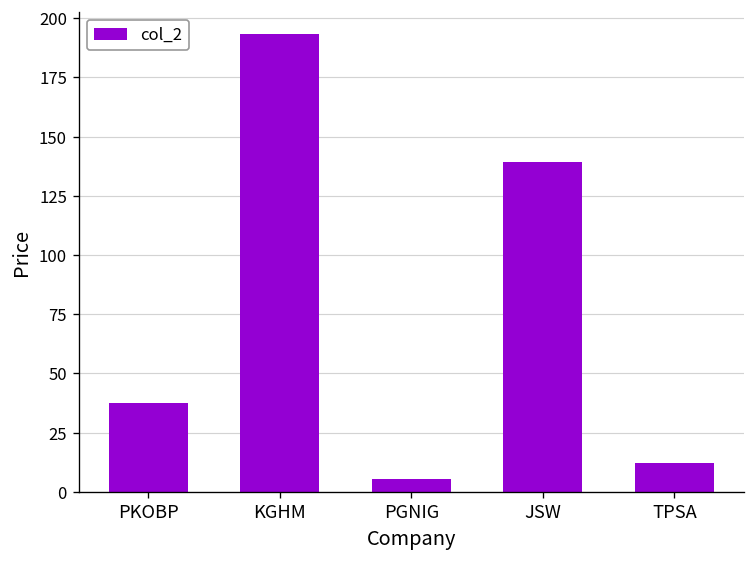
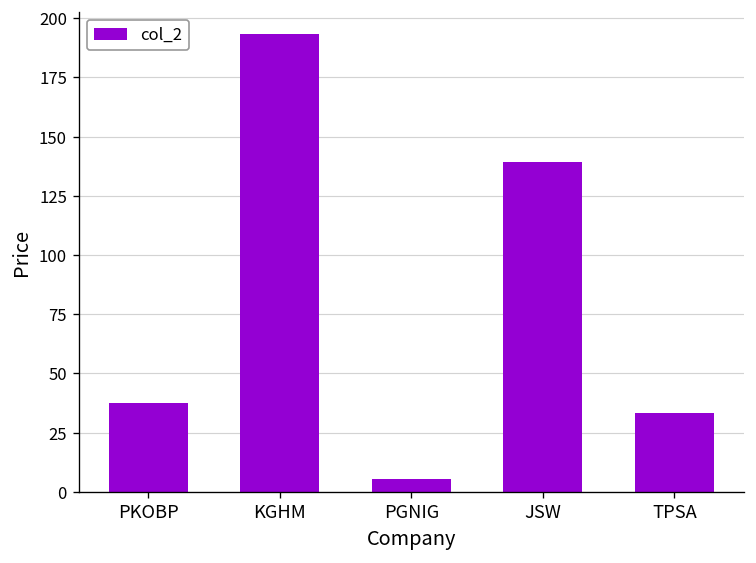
  {
    "PKOBP": 37,
    "KGHM": 193,
    "PGNIG": 5,
    "JSW": 139,
-   "TPSA": 12
+   "TPSA": 33
  }
